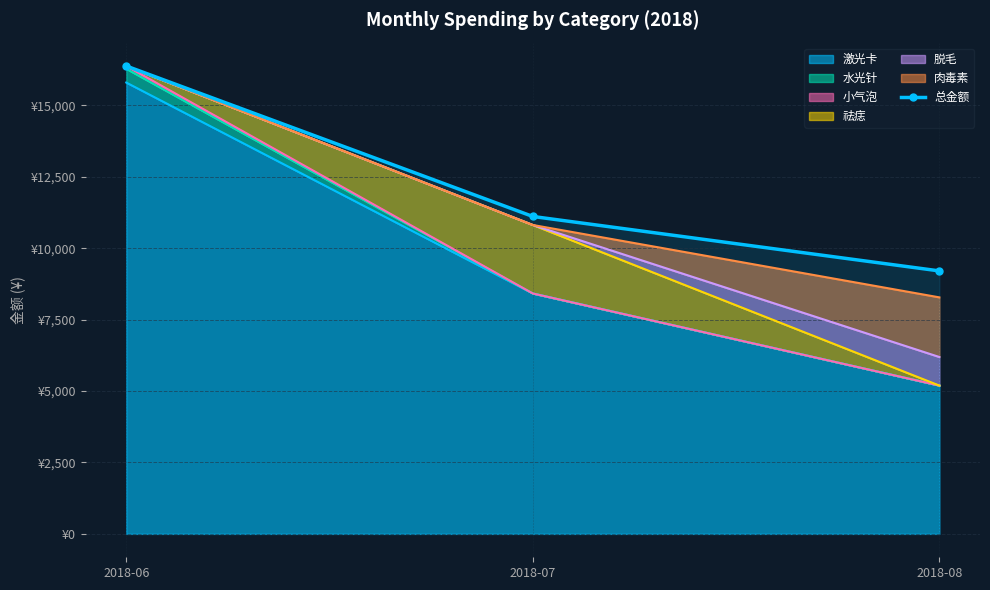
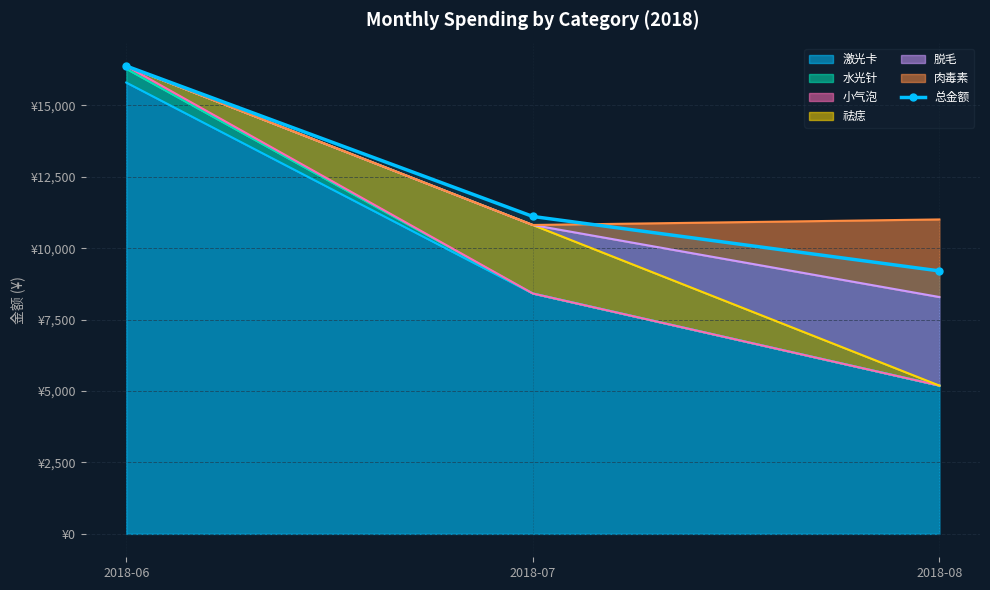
  {
    "水光针": {
      "2018-06": "¥500"
    },
    "脱毛": {
-     "2018-08": "¥1,000"
+     "2018-08": "¥3,100"
    },
    "肉毒素": {
-     "2018-08": "¥2,100"
+     "2018-08": "¥2,700"
    }
  }
